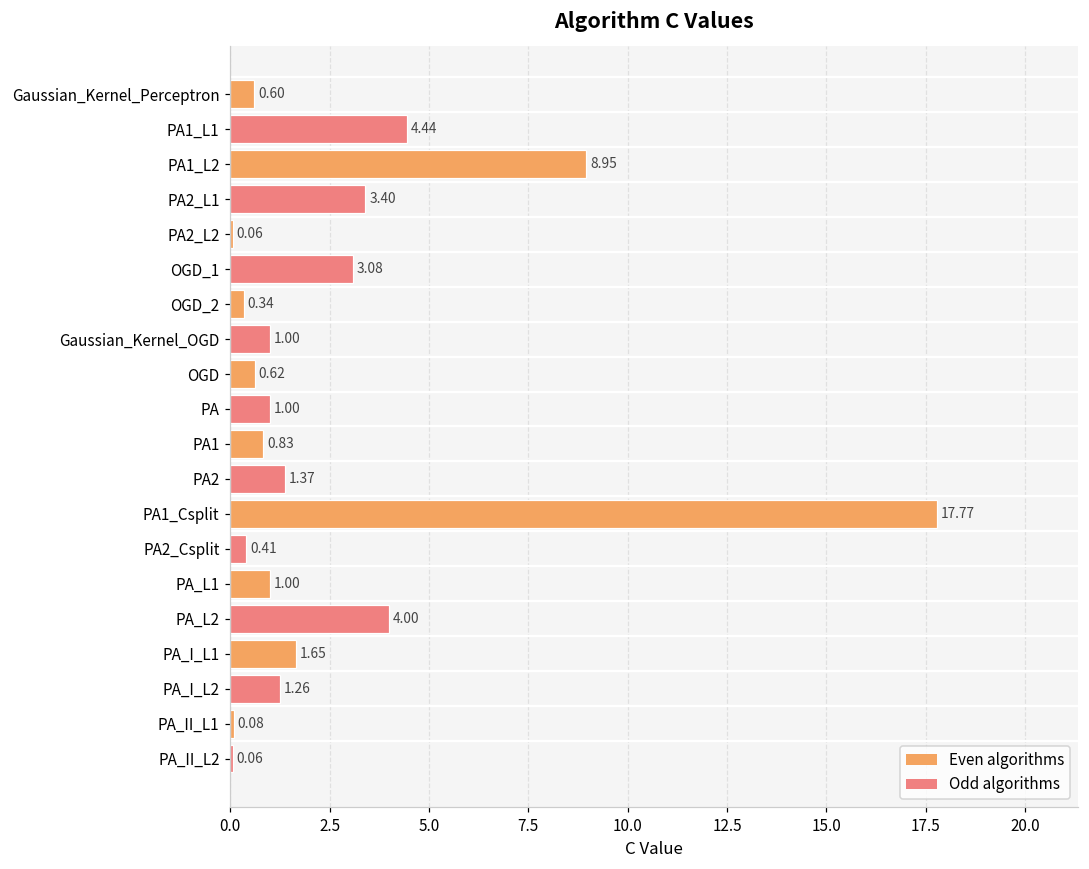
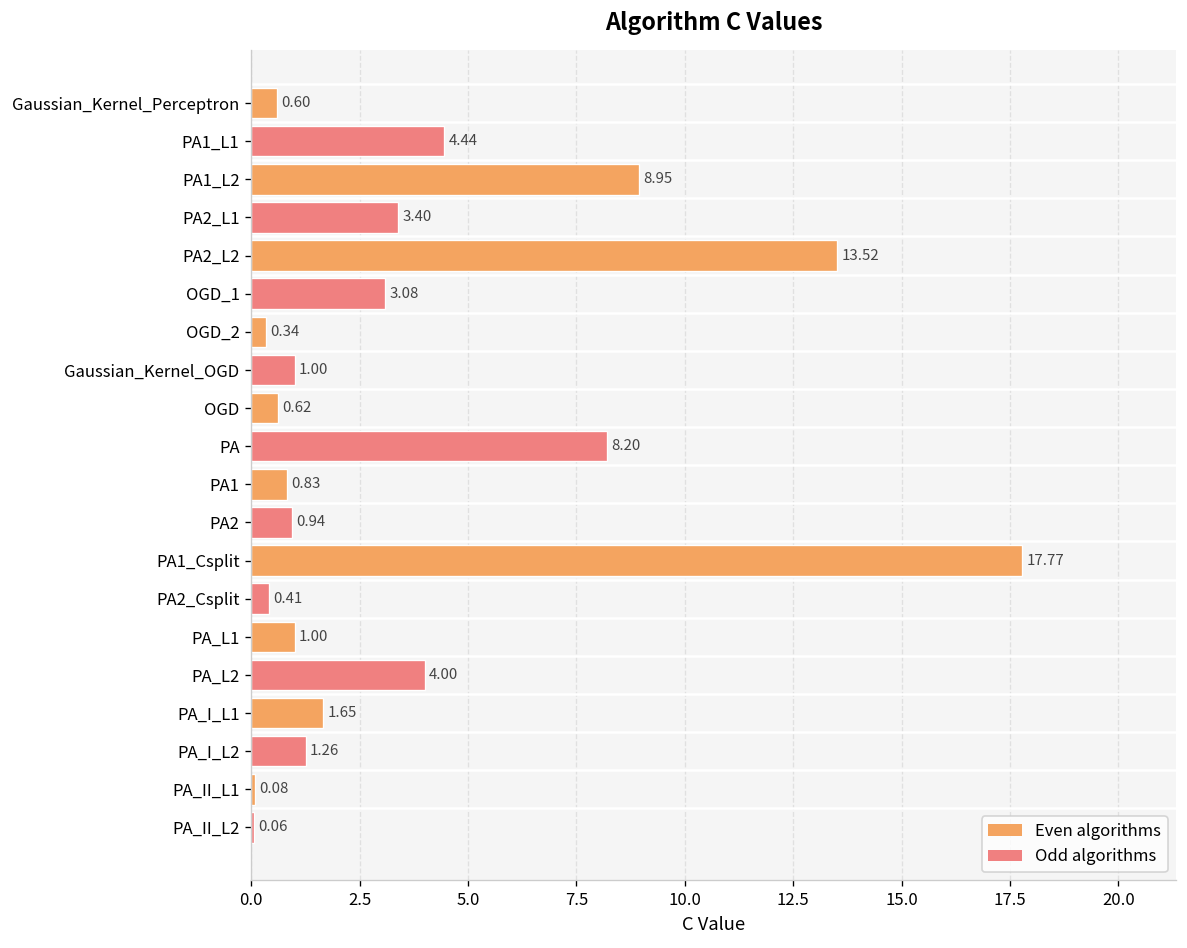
  {
    "Gaussian_Kernel_Perceptron": 0.60,
    "PA1_L1": 4.44,
    "PA1_L2": 8.95,
    "PA2_L1": 3.40,
-   "PA2_L2": 0.06,
+   "PA2_L2": 13.52,
    "OGD_1": 3.08,
    "OGD_2": 0.34,
    "Gaussian_Kernel_OGD": 1.00,
    "OGD": 0.62,
-   "PA": 1.00,
+   "PA": 8.20,
    "PA1": 0.83,
-   "PA2": 1.37,
+   "PA2": 0.94,
    "PA1_Csplit": 17.77,
    "PA2_Csplit": 0.41,
    "PA_L1": 1.00,
    "PA_L2": 4.00,
    "PA_I_L1": 1.65,
    "PA_I_L2": 1.26,
    "PA_II_L1": 0.08,
    "PA_II_L2": 0.06
  }
